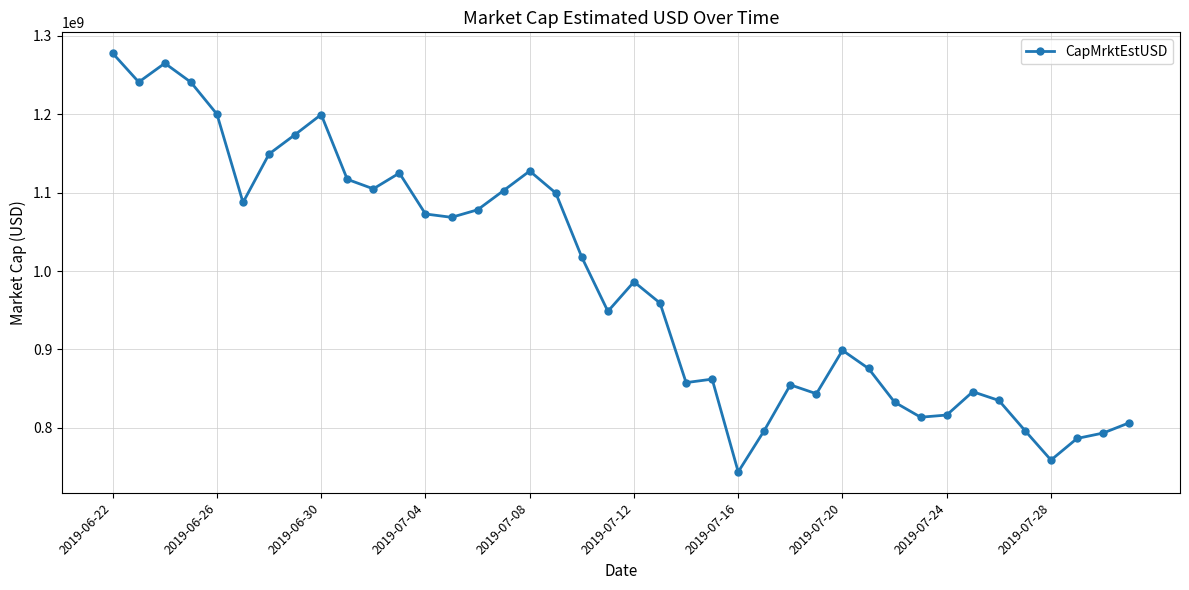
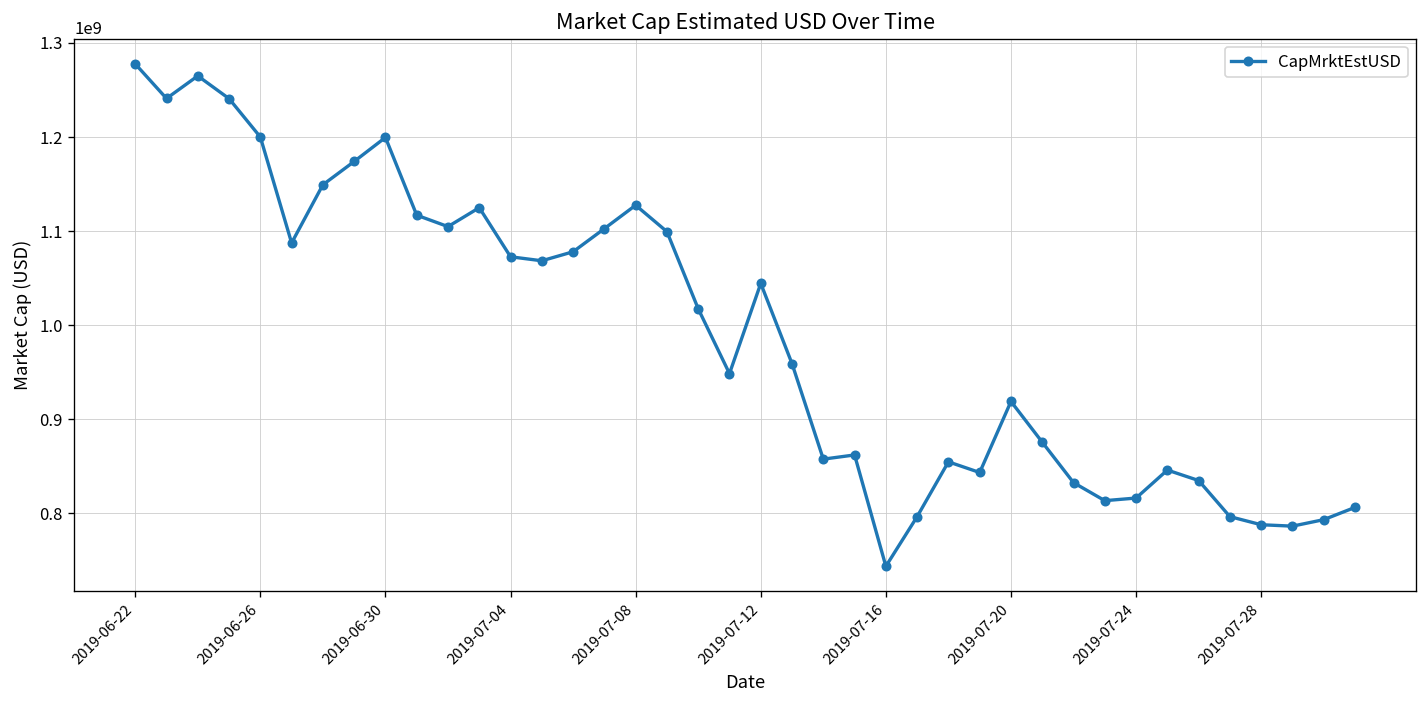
  {
    "2019-06-22": 1280000000,
    "2019-06-26": 1200000000,
    "2019-06-30": 1200000000,
    "2019-07-04": 1070000000,
    "2019-07-08": 1130000000,
-   "2019-07-12": 990000000,
+   "2019-07-12": 1040000000,
    "2019-07-16": 740000000,
-   "2019-07-20": 900000000,
+   "2019-07-20": 920000000,
    "2019-07-24": 820000000,
-   "2019-07-28": 760000000
+   "2019-07-28": 790000000
  }
